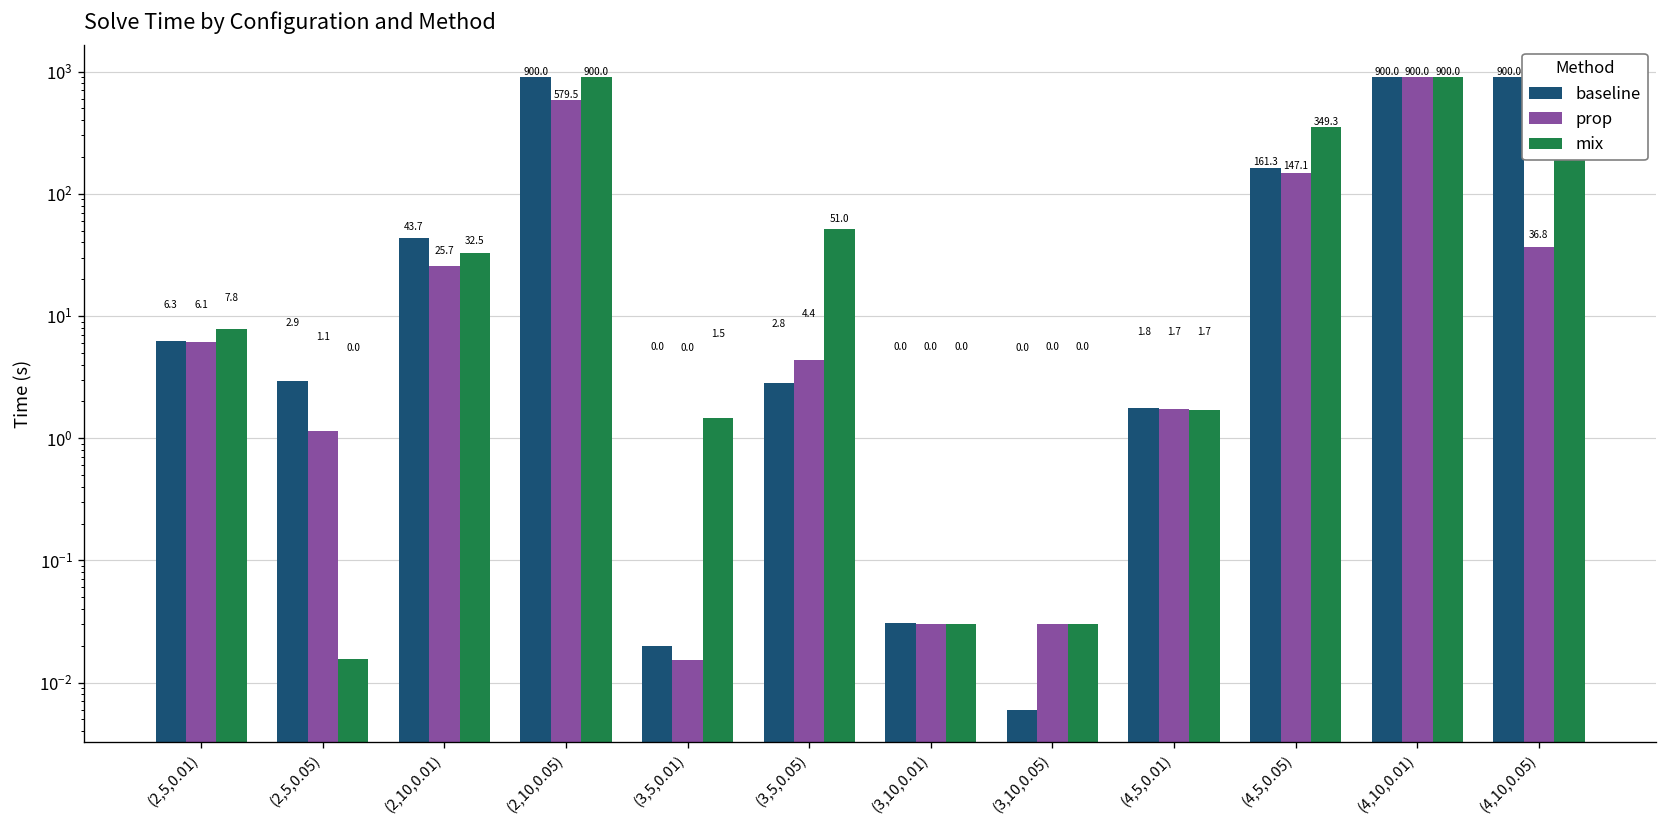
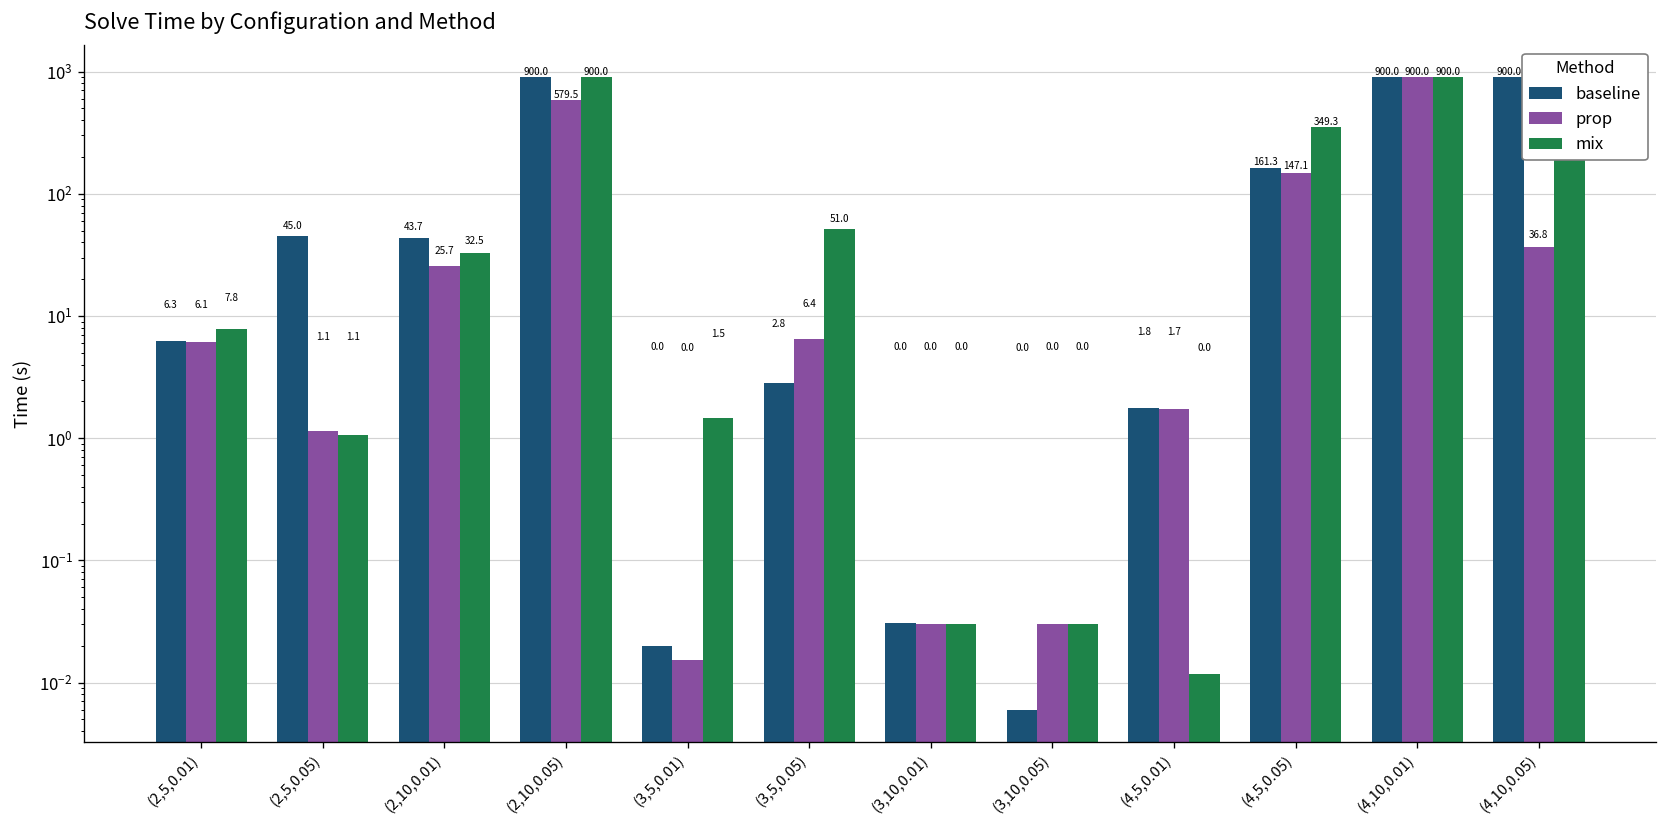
  {
    "baseline": {
-     "(2,5,0.05)": 2.9,
+     "(2,5,0.05)": 45.0,
      "(2,10,0.01)": 43.7,
      "(2,10,0.05)": 900.0,
      "(4,5,0.05)": 161.3,
      "(4,10,0.01)": 900.0,
      "(4,10,0.05)": 900.0
    },
    "prop": {
      "(2,10,0.01)": 25.7,
      "(2,10,0.05)": 579.5,
-     "(3,5,0.05)": 4.4,
+     "(3,5,0.05)": 6.4,
      "(4,5,0.05)": 147.1,
      "(4,10,0.01)": 900.0,
      "(4,10,0.05)": 36.8
    },
    "mix": {
      "(2,5,0.01)": 7.8,
-     "(2,5,0.05)": 0.0,
+     "(2,5,0.05)": 1.1,
      "(2,10,0.01)": 32.5,
      "(2,10,0.05)": 900.0,
      "(3,5,0.05)": 51.0,
-     "(4,5,0.01)": 1.7,
+     "(4,5,0.01)": 0.0,
      "(4,5,0.05)": 349.3,
      "(4,10,0.01)": 900.0
    }
  }
